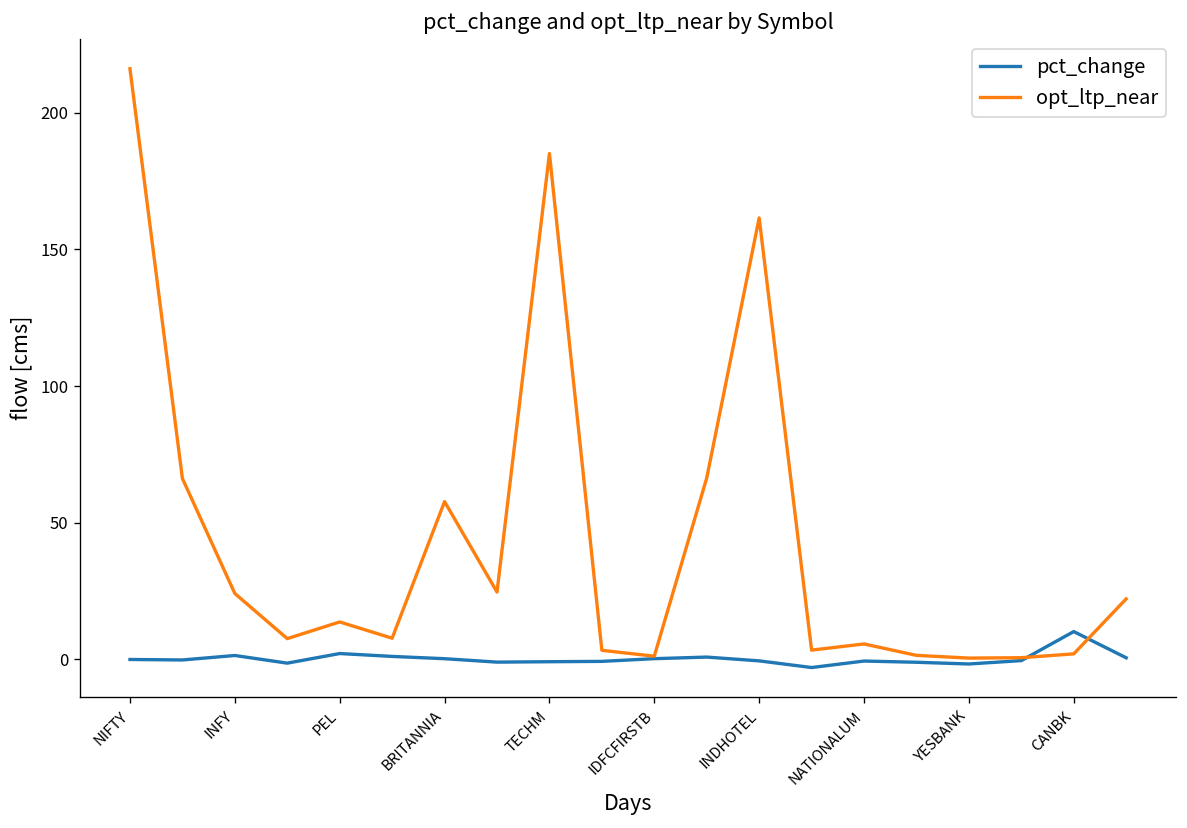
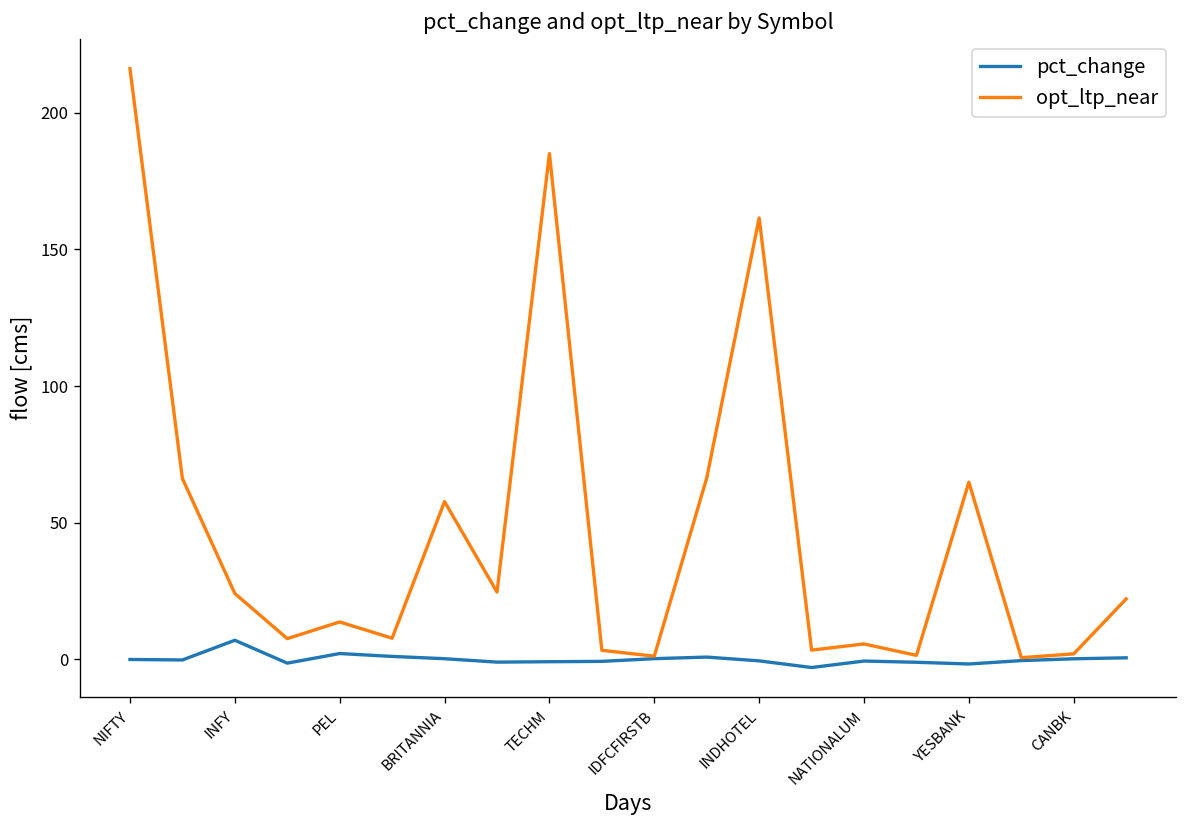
  {
    "pct_change": {
      "NIFTY": 0,
-     "INFY": 1,
+     "INFY": 7,
      "PEL": 2,
      "BRITANNIA": 0,
      "TECHM": -1,
      "INDHOTEL": -1,
      "NATIONALUM": -1,
      "YESBANK": -2,
-     "CANBK": 10
+     "CANBK": 0
    },
    "opt_ltp_near": {
      "NIFTY": 216,
      "INFY": 24,
      "PEL": 14,
      "BRITANNIA": 58,
      "TECHM": 185,
      "INDHOTEL": 162,
      "NATIONALUM": 6,
-     "YESBANK": 0,
+     "YESBANK": 65,
      "CANBK": 2
    }
  }
